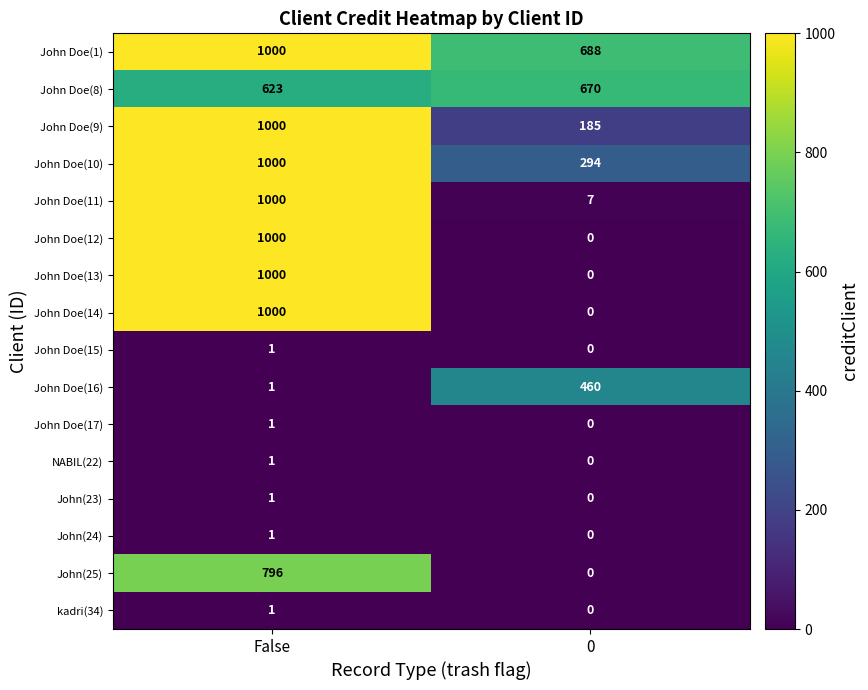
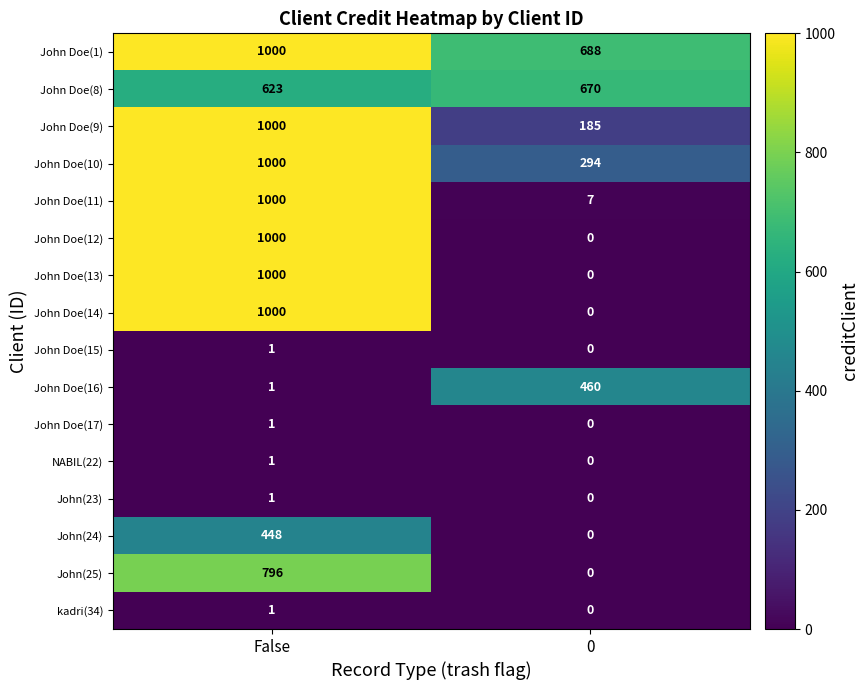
  {
    "John Doe(1)": {
      "False": 1000,
      "0": 688
    },
    "John Doe(8)": {
      "False": 623,
      "0": 670
    },
    "John Doe(9)": {
      "False": 1000,
      "0": 185
    },
    "John Doe(10)": {
      "False": 1000,
      "0": 294
    },
    "John Doe(11)": {
      "False": 1000,
      "0": 7
    },
    "John Doe(12)": {
      "False": 1000,
      "0": 0
    },
    "John Doe(13)": {
      "False": 1000,
      "0": 0
    },
    "John Doe(14)": {
      "False": 1000,
      "0": 0
    },
    "John Doe(15)": {
      "False": 1,
      "0": 0
    },
    "John Doe(16)": {
      "False": 1,
      "0": 460
    },
    "John Doe(17)": {
      "False": 1,
      "0": 0
    },
    "NABIL(22)": {
      "False": 1,
      "0": 0
    },
    "John(23)": {
      "False": 1,
      "0": 0
    },
    "John(24)": {
-     "False": 1,
+     "False": 448,
      "0": 0
    },
    "John(25)": {
      "False": 796,
      "0": 0
    },
    "kadri(34)": {
      "False": 1,
      "0": 0
    }
  }
